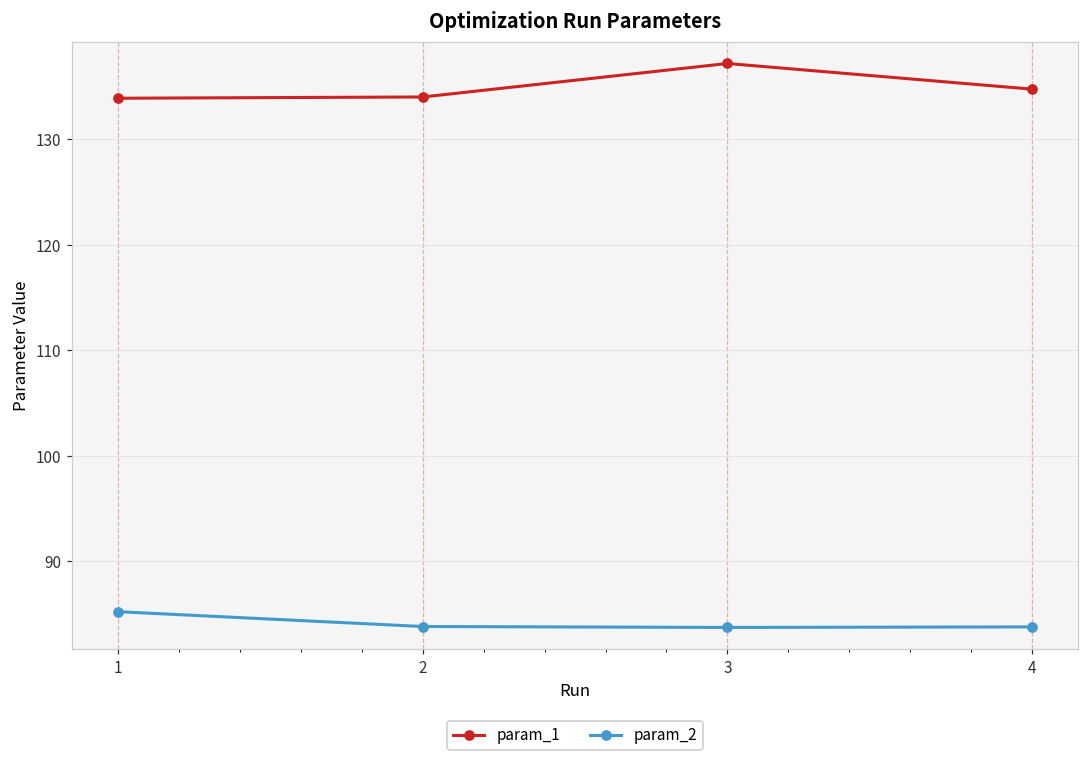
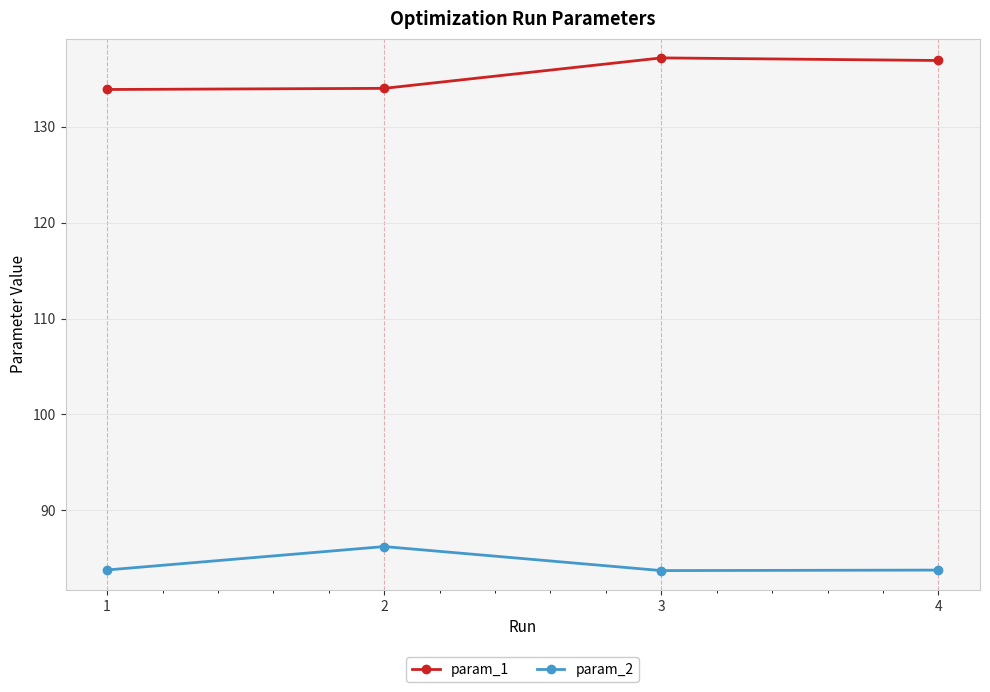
  {
    "param_1": {
      "1": 134,
      "2": 134,
      "3": 137,
-     "4": 135
+     "4": 137
    },
    "param_2": {
-     "1": 85,
-     "2": 84,
+     "1": 84,
+     "2": 86,
      "3": 84,
      "4": 84
    }
  }
